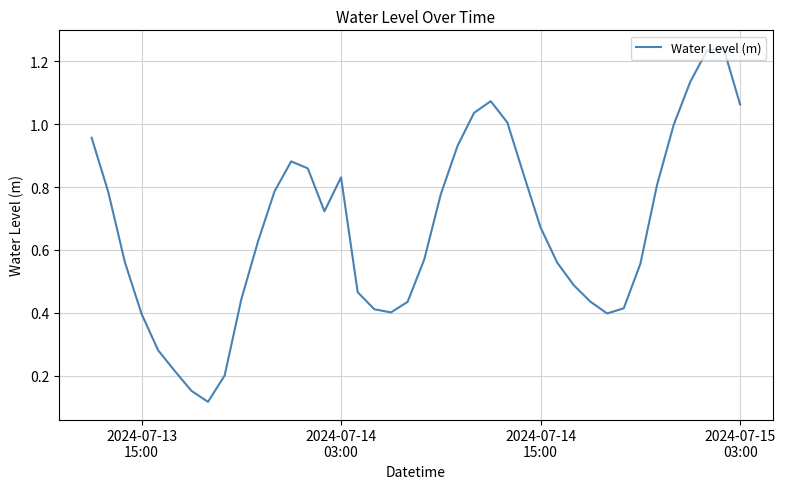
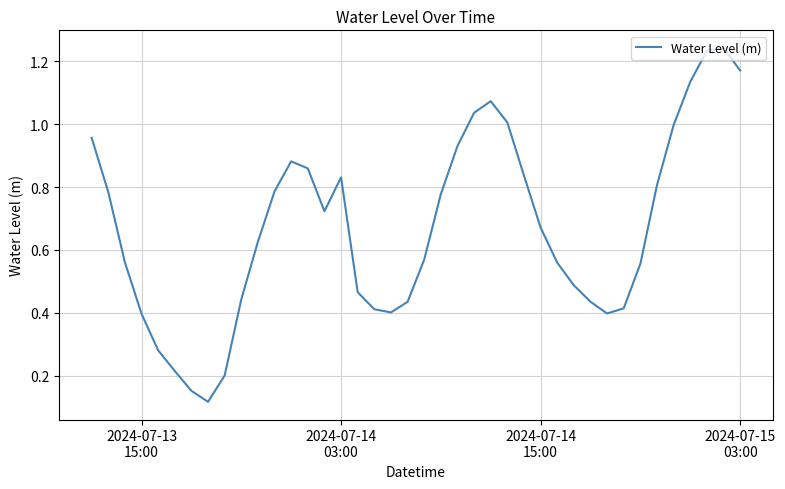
  {
    "2024-07-13 15:00": 0.40,
    "2024-07-14 03:00": 0.83,
    "2024-07-14 15:00": 0.67,
-   "2024-07-15 03:00": 1.06
+   "2024-07-15 03:00": 1.17
  }
